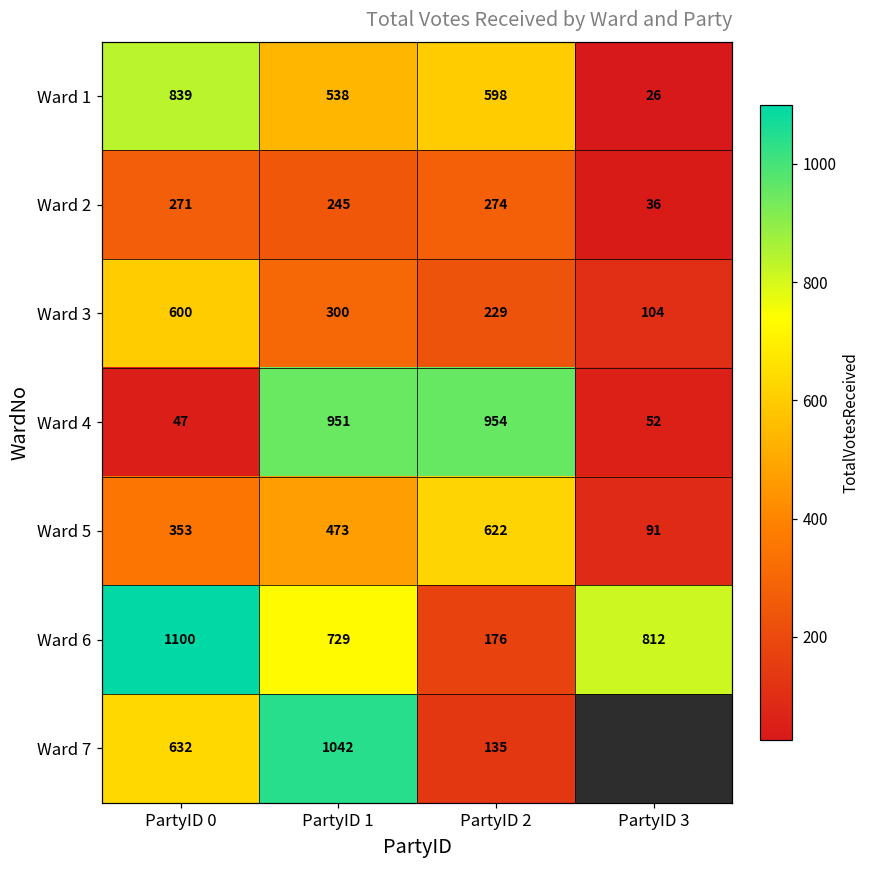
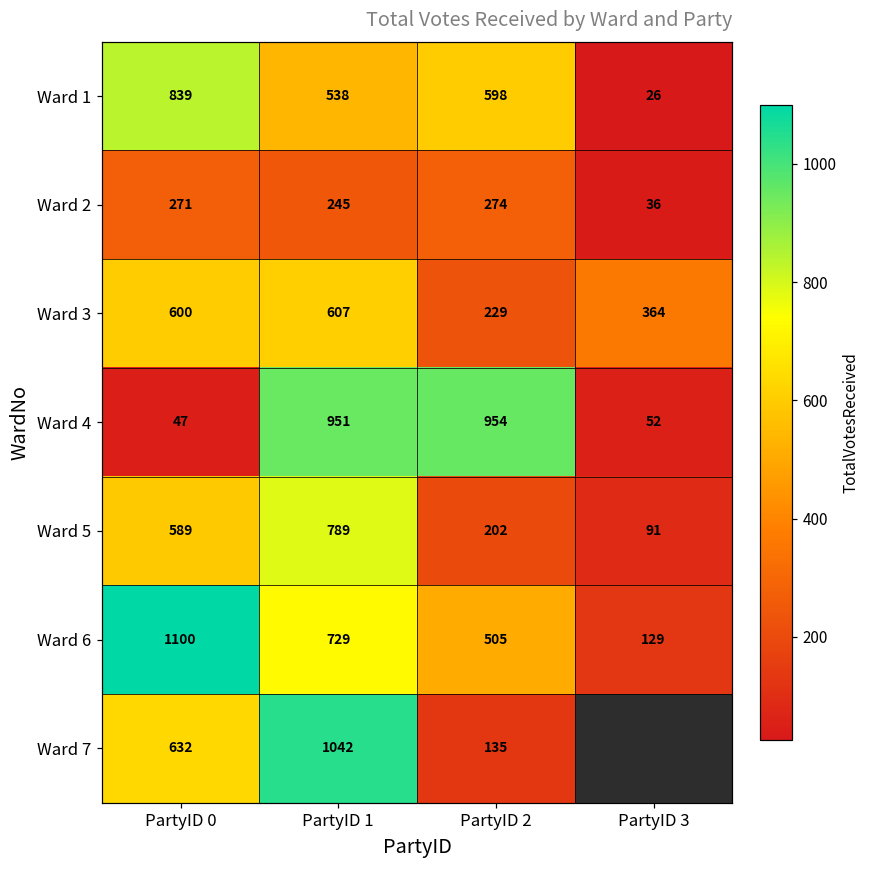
  {
    "Ward 1": {
      "PartyID 0": 839,
      "PartyID 1": 538,
      "PartyID 2": 598,
      "PartyID 3": 26
    },
    "Ward 2": {
      "PartyID 0": 271,
      "PartyID 1": 245,
      "PartyID 2": 274,
      "PartyID 3": 36
    },
    "Ward 3": {
      "PartyID 0": 600,
-     "PartyID 1": 300,
+     "PartyID 1": 607,
      "PartyID 2": 229,
-     "PartyID 3": 104
+     "PartyID 3": 364
    },
    "Ward 4": {
      "PartyID 0": 47,
      "PartyID 1": 951,
      "PartyID 2": 954,
      "PartyID 3": 52
    },
    "Ward 5": {
-     "PartyID 0": 353,
-     "PartyID 1": 473,
-     "PartyID 2": 622,
+     "PartyID 0": 589,
+     "PartyID 1": 789,
+     "PartyID 2": 202,
      "PartyID 3": 91
    },
    "Ward 6": {
      "PartyID 0": 1100,
      "PartyID 1": 729,
-     "PartyID 2": 176,
-     "PartyID 3": 812
+     "PartyID 2": 505,
+     "PartyID 3": 129
    },
    "Ward 7": {
      "PartyID 0": 632,
      "PartyID 1": 1042,
      "PartyID 2": 135
    }
  }
